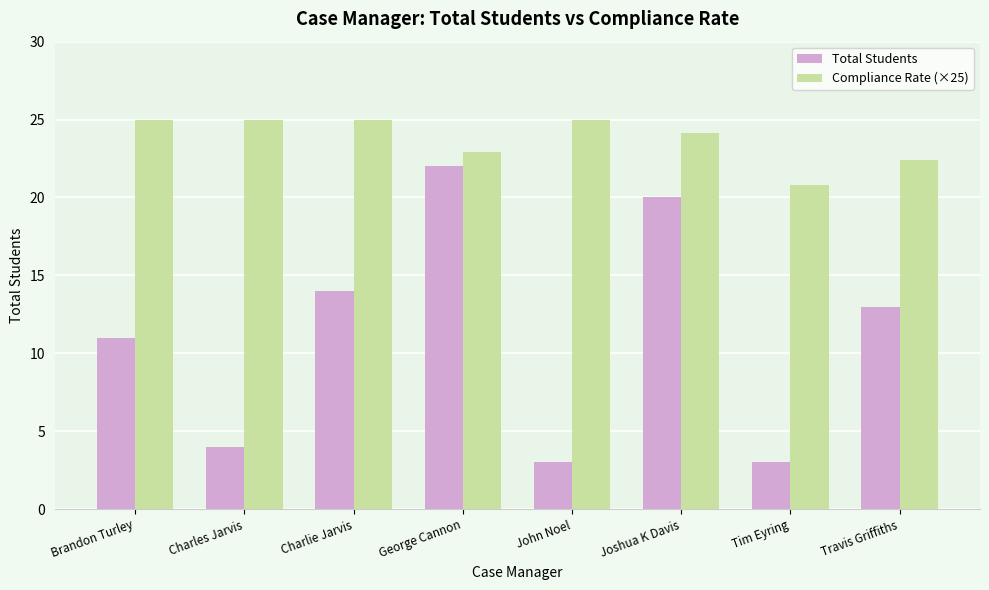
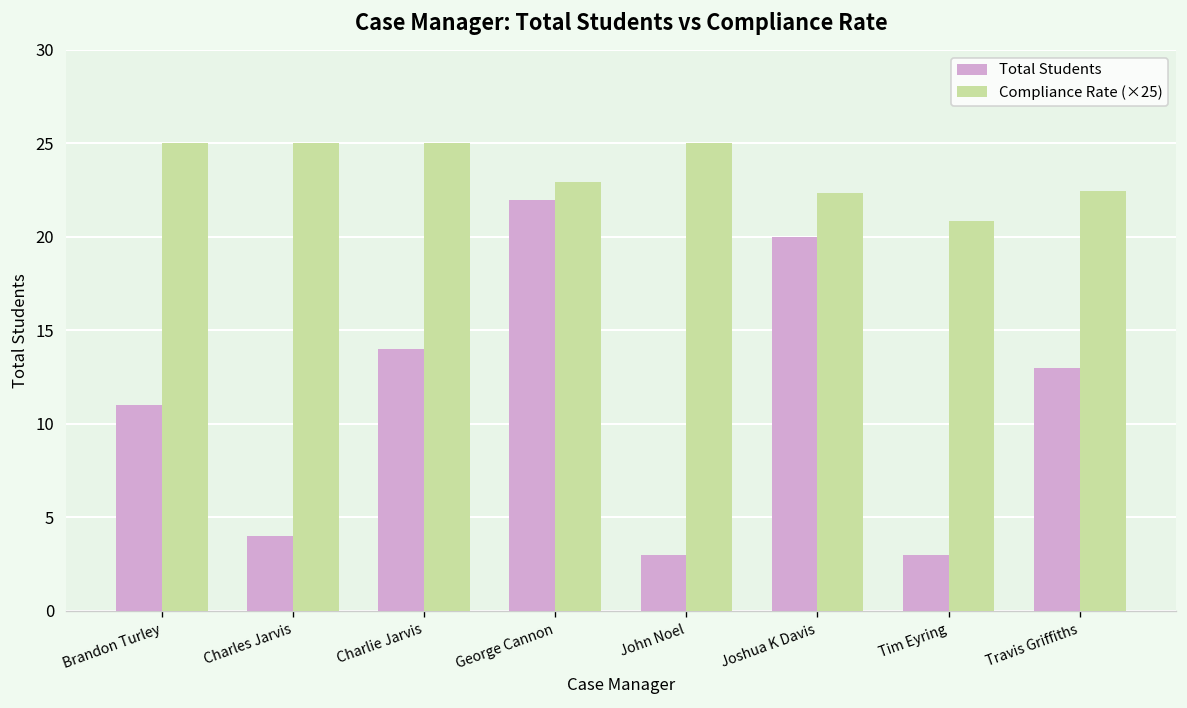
  {
    "Total Students": {
      "Brandon Turley": 11.0,
      "Charles Jarvis": 4.0,
      "Charlie Jarvis": 14.0,
      "George Cannon": 22.0,
      "John Noel": 3.0,
      "Joshua K Davis": 20.0,
      "Tim Eyring": 3.0,
      "Travis Griffiths": 13.0
    },
    "Compliance Rate (×25)": {
      "Brandon Turley": 25.0,
      "Charles Jarvis": 25.0,
      "Charlie Jarvis": 25.0,
      "George Cannon": 22.9,
      "John Noel": 25.0,
-     "Joshua K Davis": 24.1,
+     "Joshua K Davis": 22.4,
      "Tim Eyring": 20.8,
      "Travis Griffiths": 22.4
    }
  }
